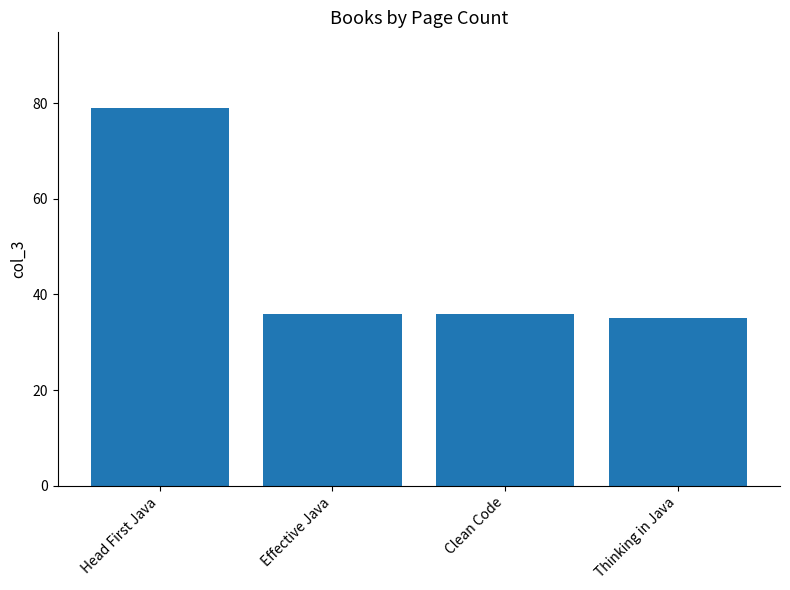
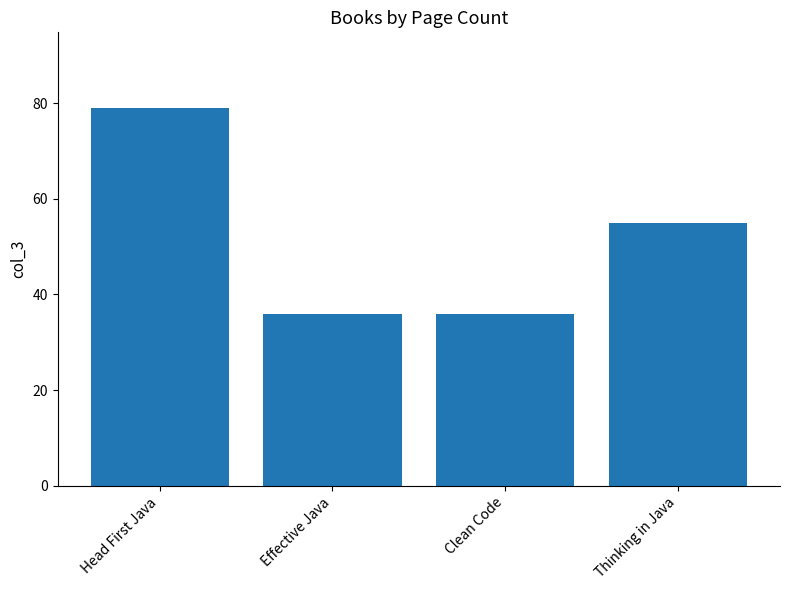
  {
    "Head First Java": 79,
    "Effective Java": 36,
    "Clean Code": 36,
-   "Thinking in Java": 35
+   "Thinking in Java": 55
  }
